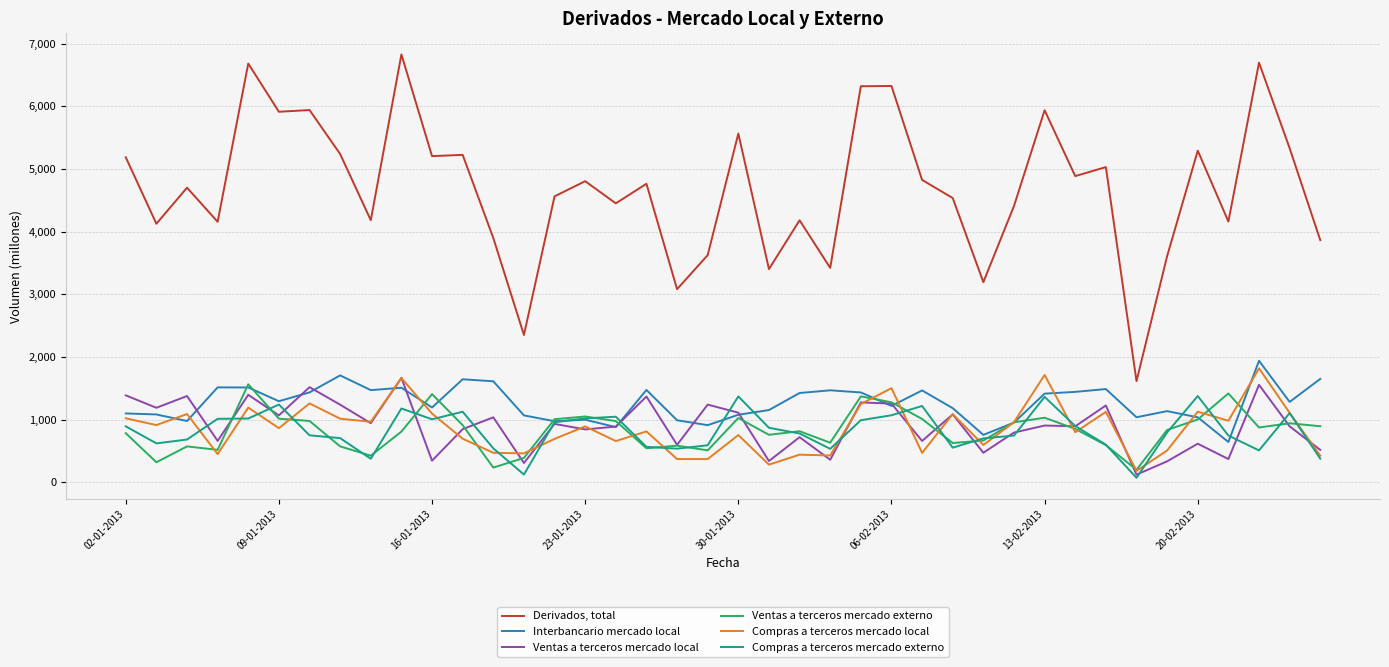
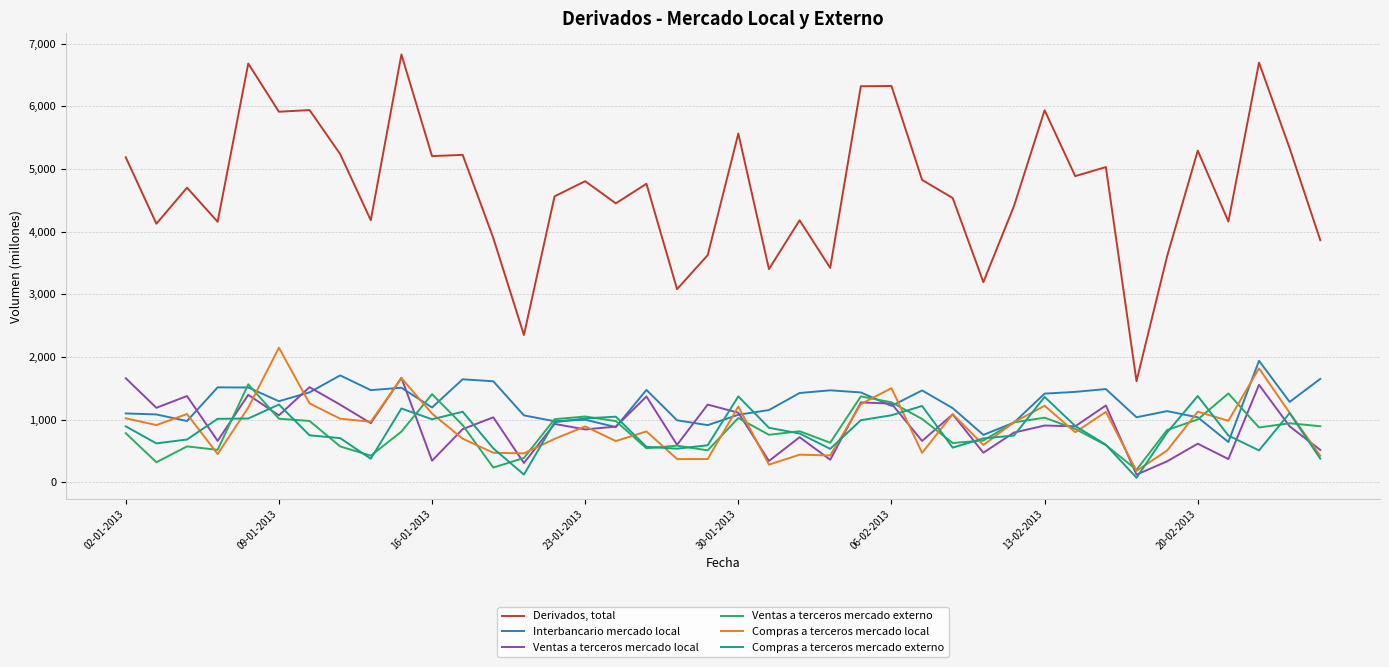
  {
    "Derivados, total": {
      "02-01-2013": "5,200",
      "09-01-2013": "5,900",
      "16-01-2013": "5,200",
      "23-01-2013": "4,800",
      "30-01-2013": "5,600",
      "06-02-2013": "6,300",
      "13-02-2013": "5,900",
      "20-02-2013": "5,300"
    },
    "Interbancario mercado local": {
      "02-01-2013": "1,100",
      "09-01-2013": "1,300",
      "16-01-2013": "1,200",
      "13-02-2013": "1,400"
    },
    "Ventas a terceros mercado local": {
-     "02-01-2013": "1,400",
+     "02-01-2013": "1,700",
      "09-01-2013": "1,100",
      "16-01-2013": "300",
      "23-01-2013": "800",
      "13-02-2013": "900",
      "20-02-2013": "600"
    },
    "Compras a terceros mercado local": {
      "02-01-2013": "1,000",
-     "09-01-2013": "900",
+     "09-01-2013": "2,100",
      "16-01-2013": "1,100",
      "23-01-2013": "900",
-     "30-01-2013": "800",
+     "30-01-2013": "1,200",
      "06-02-2013": "1,500",
-     "13-02-2013": "1,700",
+     "13-02-2013": "1,200",
      "20-02-2013": "1,100"
    }
  }
